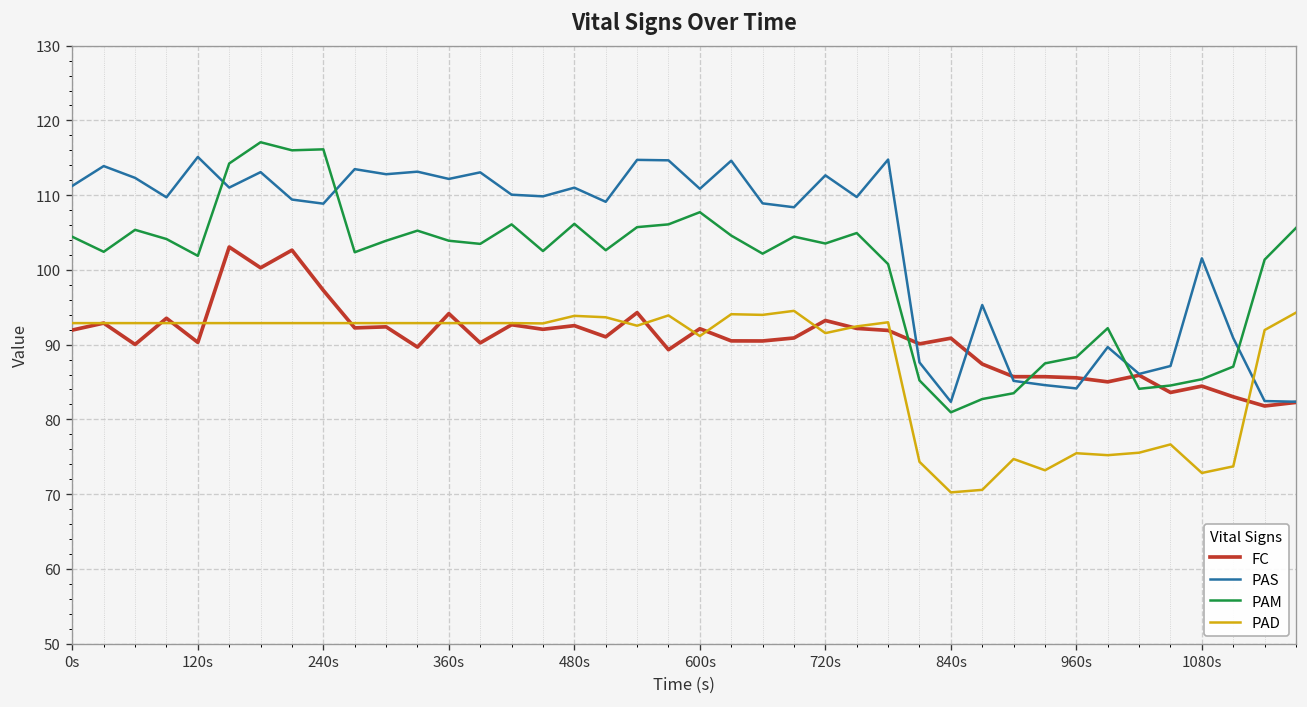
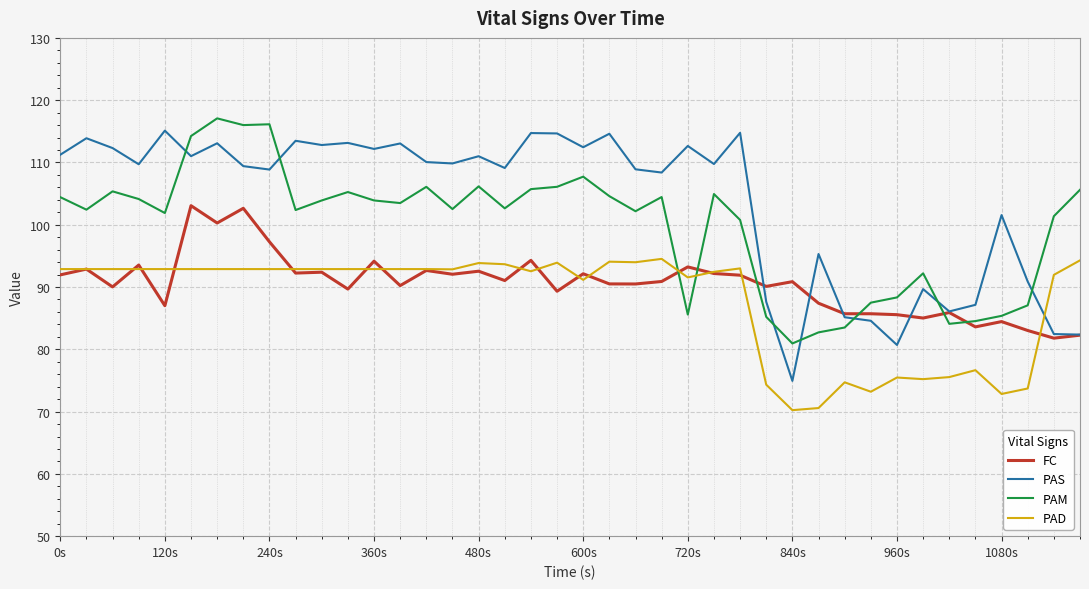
  {
    "FC": {
      "0s": 92,
-     "120s": 90,
+     "120s": 87,
      "240s": 97,
      "360s": 94,
      "480s": 93,
      "600s": 92,
      "720s": 93,
      "840s": 91,
      "960s": 86,
      "1080s": 84
    },
    "PAS": {
      "0s": 111,
      "120s": 115,
      "240s": 109,
      "360s": 112,
      "480s": 111,
-     "600s": 111,
+     "600s": 112,
      "720s": 113,
-     "840s": 82,
-     "960s": 84,
+     "840s": 75,
+     "960s": 81,
      "1080s": 102
    },
    "PAM": {
      "0s": 104,
      "120s": 102,
      "240s": 116,
      "360s": 104,
      "480s": 106,
      "600s": 108,
-     "720s": 104,
+     "720s": 86,
      "840s": 81,
      "960s": 88,
      "1080s": 85
    },
    "PAD": {
      "0s": 93,
      "120s": 93,
      "240s": 93,
      "360s": 93,
      "480s": 94,
      "600s": 91,
      "720s": 92,
      "840s": 70,
      "960s": 75,
      "1080s": 73
    }
  }
